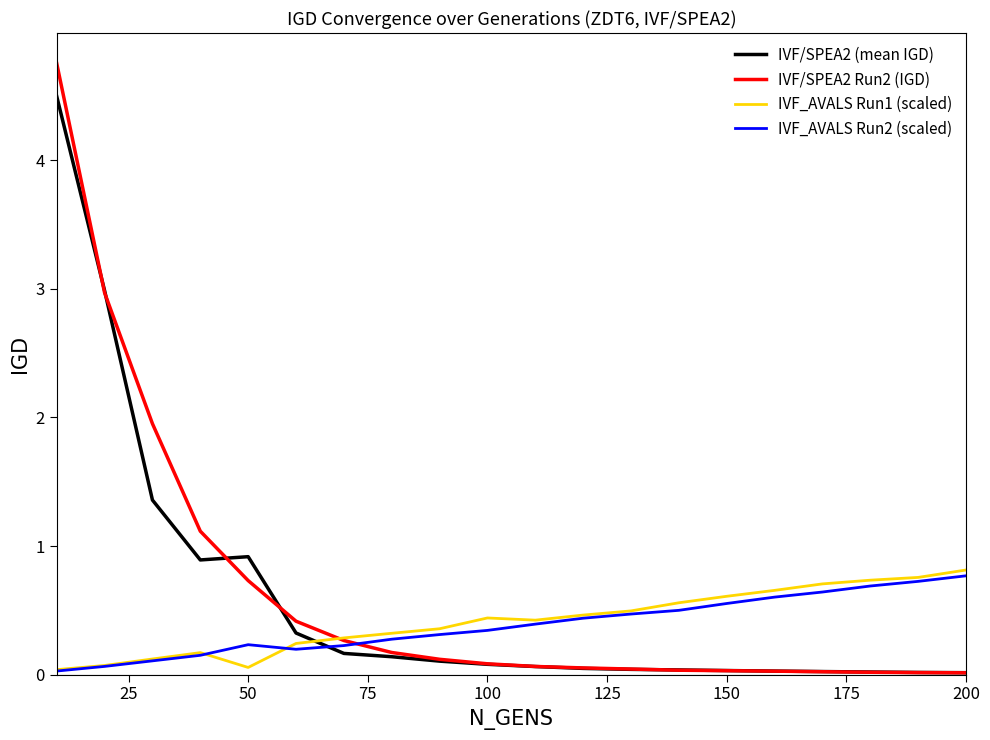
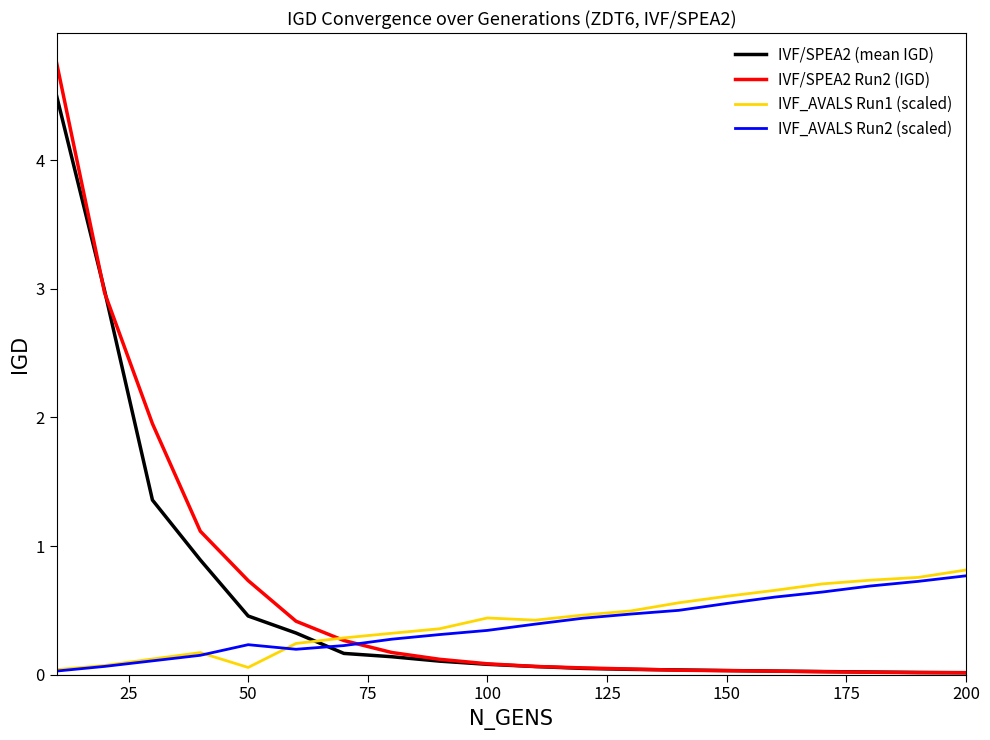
  {
    "IVF/SPEA2 (mean IGD)": {
-     "50": 0.92
+     "50": 0.46
    },
    "IVF/SPEA2 Run2 (IGD)": {
      "50": 0.73
    },
    "IVF_AVALS Run1 (scaled)": {
      "50": 0.06,
      "100": 0.44,
      "150": 0.61,
      "200": 0.81
    },
    "IVF_AVALS Run2 (scaled)": {
      "50": 0.23,
      "100": 0.34,
      "150": 0.55,
      "200": 0.77
    }
  }
